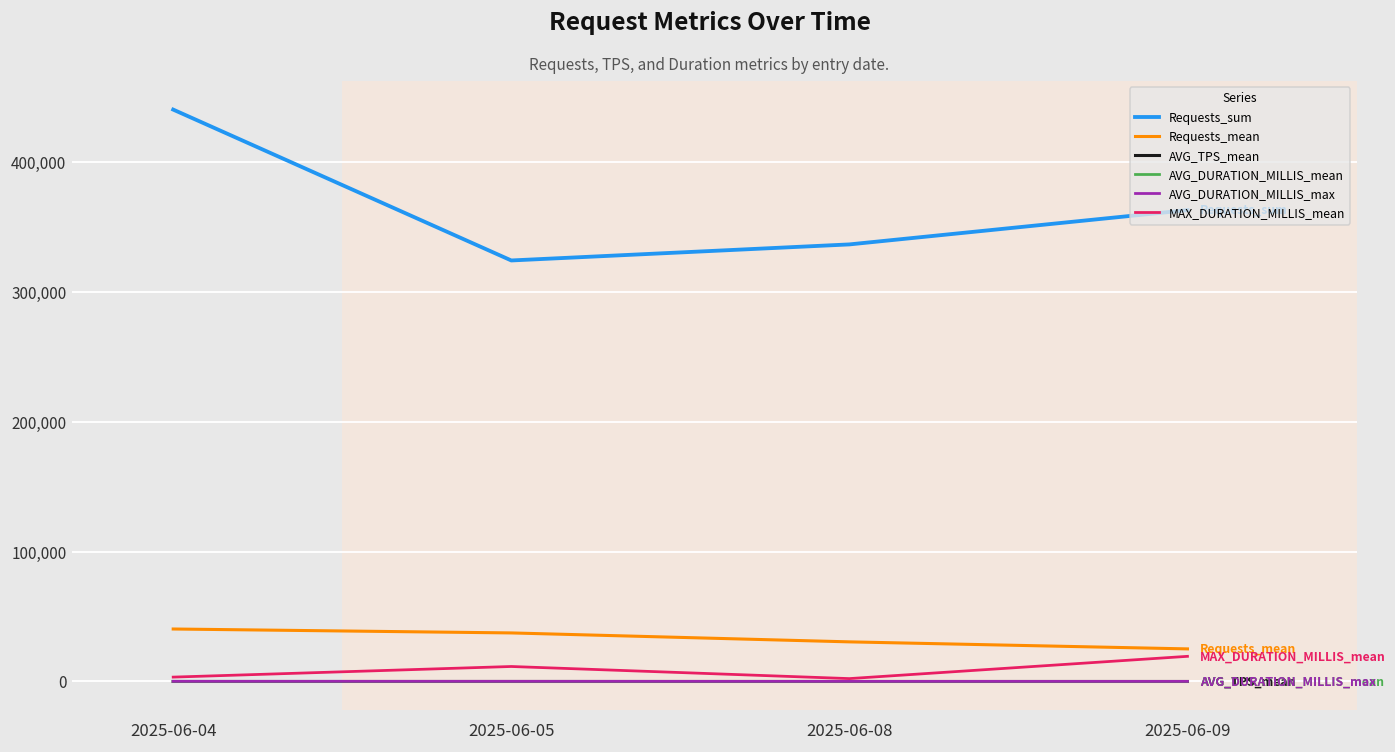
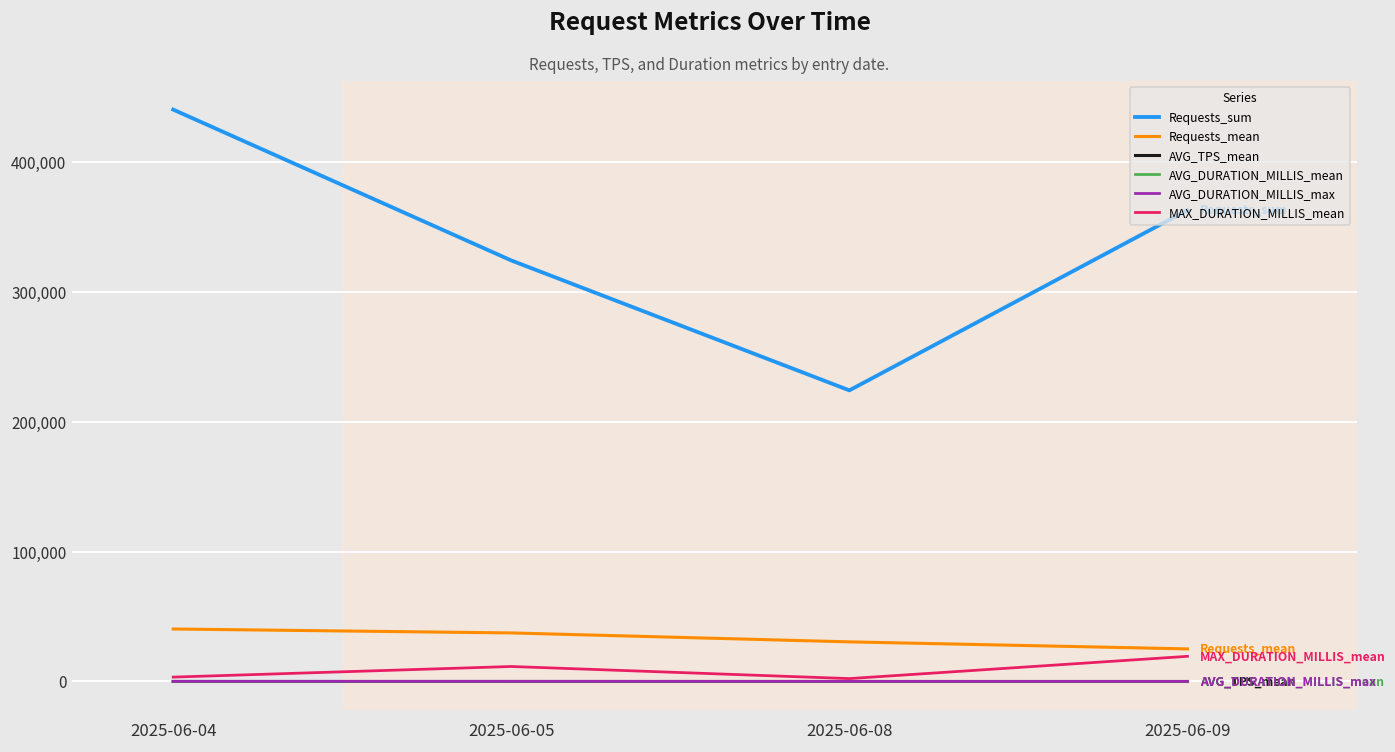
  {
    "Requests_sum": {
      "2025-06-04": "441,000",
      "2025-06-05": "324,000",
-     "2025-06-08": "337,000"
+     "2025-06-08": "224,000"
    },
    "Requests_mean": {
      "2025-06-04": "40,000",
      "2025-06-05": "37,000",
      "2025-06-08": "31,000",
      "2025-06-09": "25,000"
    },
    "AVG_DURATION_MILLIS_max": {
      "2025-06-04": "0",
      "2025-06-05": "0",
      "2025-06-08": "0",
      "2025-06-09": "0"
    },
    "MAX_DURATION_MILLIS_mean": {
      "2025-06-04": "3,000",
      "2025-06-05": "12,000",
      "2025-06-09": "19,000"
    }
  }
